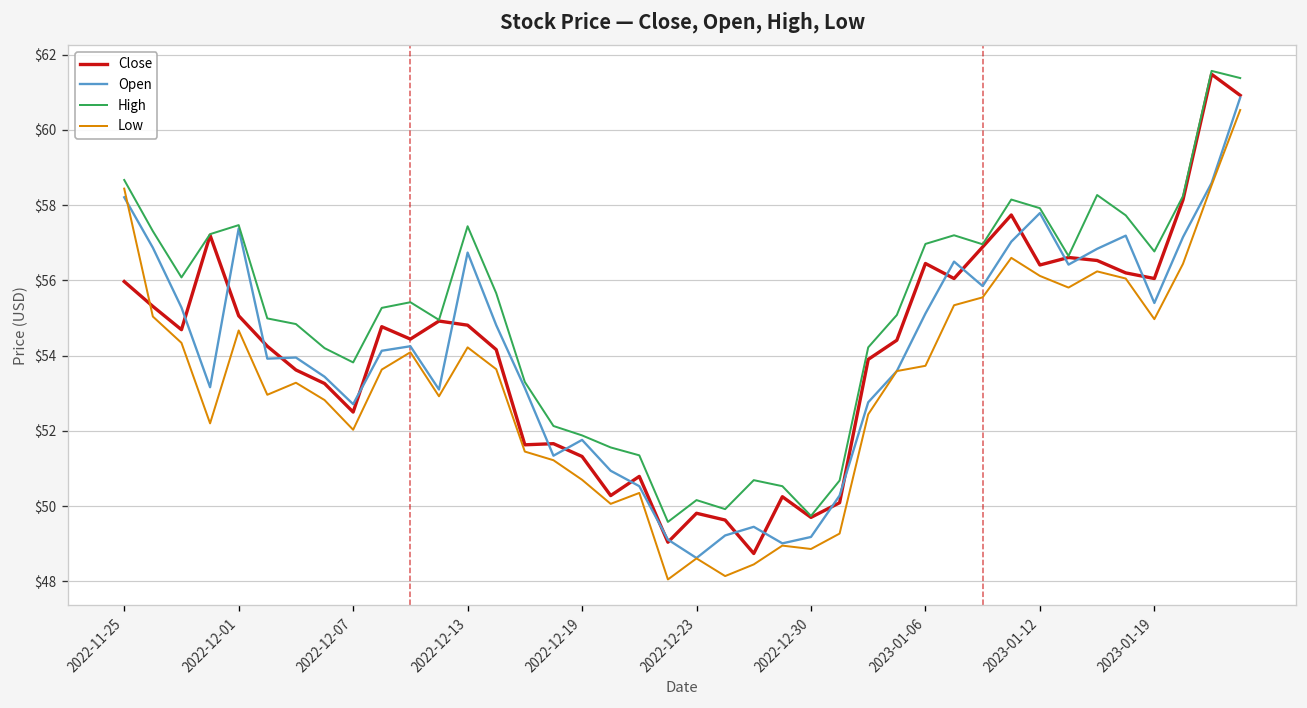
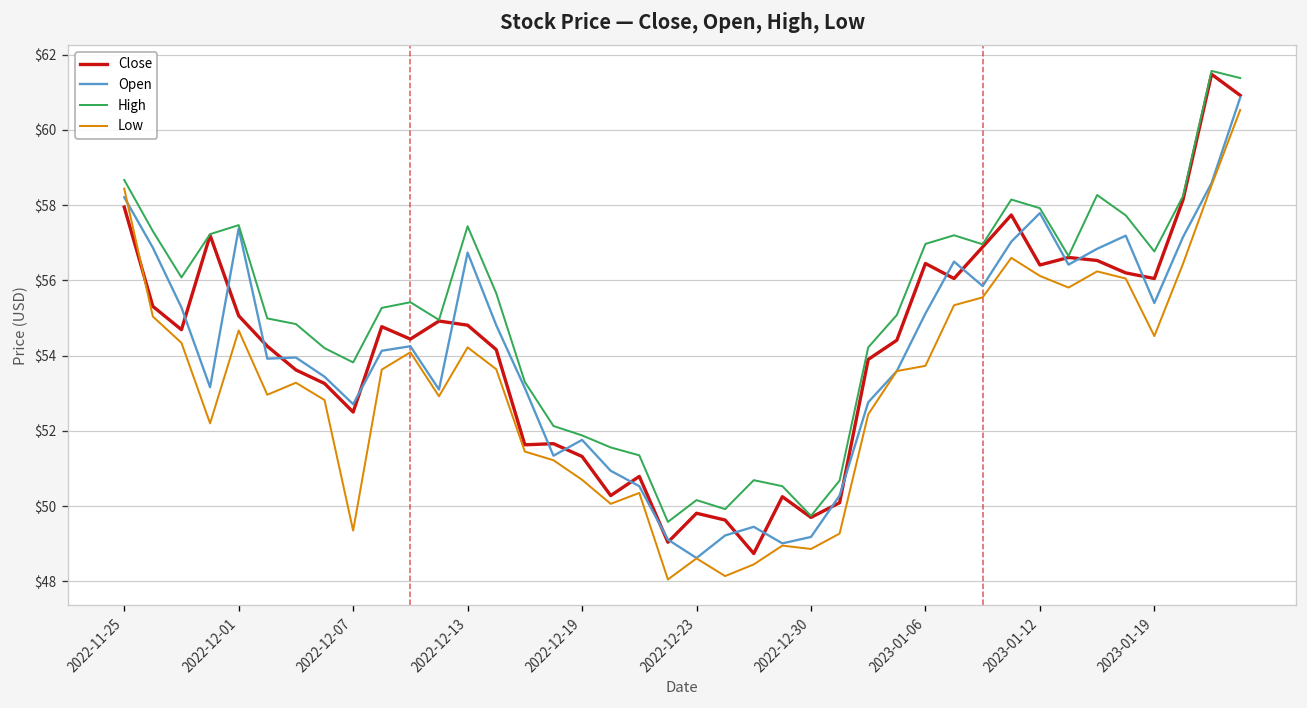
  {
    "Close": {
-     "2022-11-25": "$56.0",
+     "2022-11-25": "$58.0",
      "2022-12-01": "$55.1",
      "2022-12-07": "$52.5",
      "2022-12-13": "$54.8",
      "2022-12-19": "$51.3",
      "2022-12-23": "$49.8",
      "2023-01-06": "$56.5",
      "2023-01-12": "$56.4",
      "2023-01-19": "$56.1"
    },
    "Open": {
      "2022-11-25": "$58.2",
      "2022-12-01": "$57.4",
      "2022-12-07": "$52.7",
      "2022-12-13": "$56.7",
      "2022-12-19": "$51.8",
      "2022-12-30": "$49.2",
      "2023-01-06": "$55.1",
      "2023-01-12": "$57.8",
      "2023-01-19": "$55.4"
    },
    "High": {
      "2022-11-25": "$58.7",
      "2022-12-01": "$57.5",
      "2022-12-07": "$53.8",
      "2022-12-13": "$57.4",
      "2022-12-19": "$51.9",
      "2022-12-23": "$50.2",
      "2023-01-06": "$57.0",
      "2023-01-12": "$57.9",
      "2023-01-19": "$56.8"
    },
    "Low": {
      "2022-11-25": "$58.4",
      "2022-12-01": "$54.7",
-     "2022-12-07": "$52.0",
+     "2022-12-07": "$49.4",
      "2022-12-13": "$54.2",
      "2022-12-19": "$50.7",
      "2022-12-30": "$48.9",
      "2023-01-06": "$53.7",
      "2023-01-12": "$56.1",
-     "2023-01-19": "$55.0"
+     "2023-01-19": "$54.5"
    }
  }
